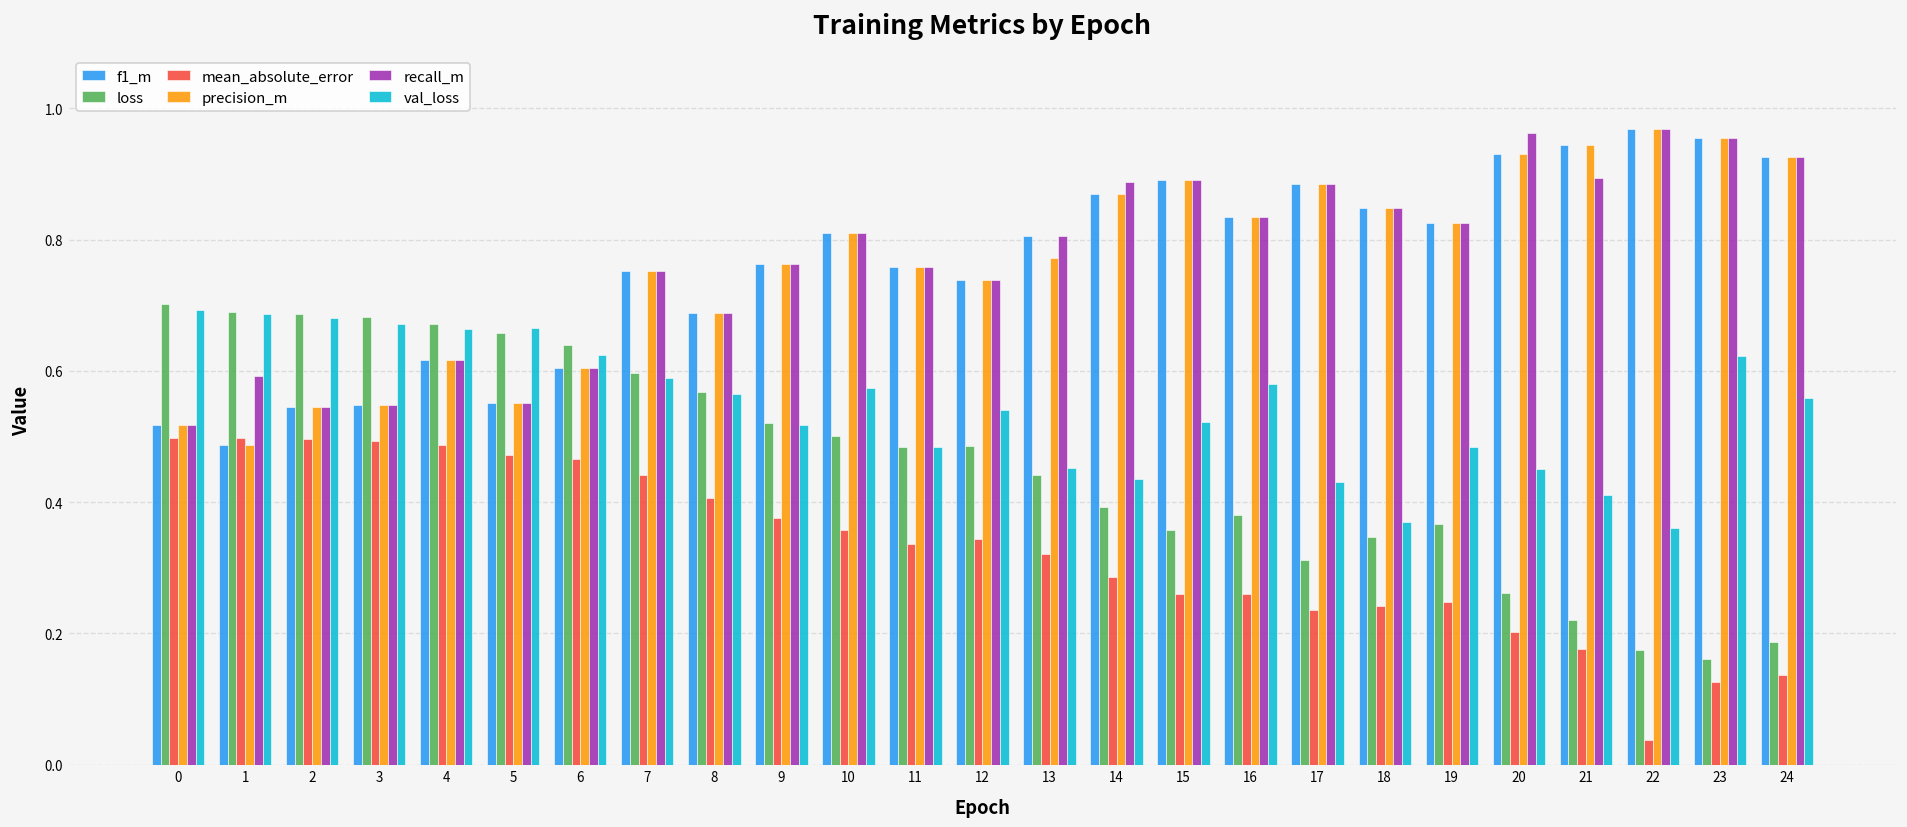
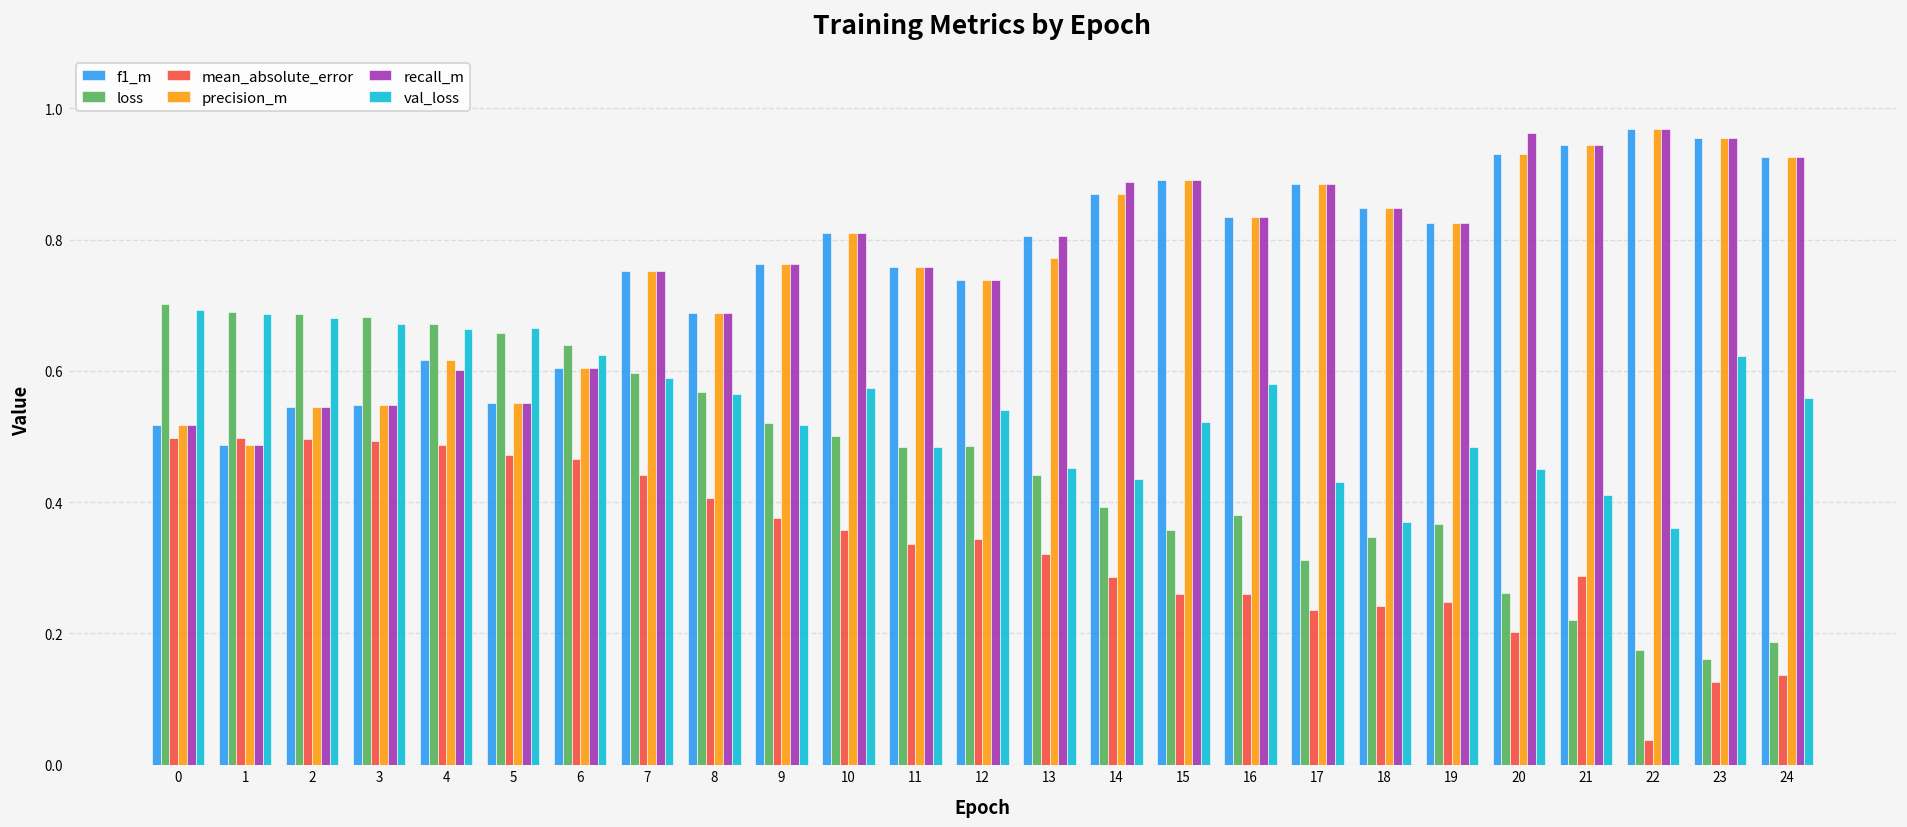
  {
    "loss": {
      "0": 0.70,
      "1": 0.69,
      "2": 0.69,
      "3": 0.68,
      "4": 0.67,
      "5": 0.66,
      "6": 0.64,
      "7": 0.60,
      "8": 0.57,
      "9": 0.52,
      "10": 0.50,
      "11": 0.48,
      "12": 0.48,
      "13": 0.44,
      "14": 0.39,
      "15": 0.36,
      "16": 0.38,
      "17": 0.31,
      "18": 0.35,
      "19": 0.37,
      "20": 0.26,
      "21": 0.22,
      "22": 0.17,
      "23": 0.16,
      "24": 0.19
    },
    "mean_absolute_error": {
      "0": 0.50,
      "1": 0.50,
      "2": 0.50,
      "3": 0.49,
      "4": 0.49,
      "5": 0.47,
      "6": 0.47,
      "7": 0.44,
      "8": 0.41,
      "9": 0.38,
      "10": 0.36,
      "11": 0.34,
      "12": 0.34,
      "13": 0.32,
      "14": 0.29,
      "15": 0.26,
      "16": 0.26,
      "17": 0.23,
      "18": 0.24,
      "19": 0.25,
      "20": 0.20,
-     "21": 0.18,
+     "21": 0.29,
      "22": 0.04,
      "23": 0.13,
      "24": 0.14
    },
    "precision_m": {
      "0": 0.52,
      "1": 0.49,
      "2": 0.54,
      "3": 0.55,
      "4": 0.62,
      "5": 0.55,
      "6": 0.60,
      "7": 0.75,
      "8": 0.69,
      "9": 0.76,
      "10": 0.81,
      "11": 0.76,
      "12": 0.74,
      "13": 0.77,
      "14": 0.87,
      "15": 0.89,
      "16": 0.84,
      "17": 0.88,
      "18": 0.85,
      "19": 0.82,
      "20": 0.93,
      "21": 0.94,
      "22": 0.97,
      "23": 0.95,
      "24": 0.93
    },
    "recall_m": {
      "0": 0.52,
-     "1": 0.59,
+     "1": 0.49,
      "2": 0.54,
      "3": 0.55,
-     "4": 0.62,
+     "4": 0.60,
      "5": 0.55,
      "6": 0.60,
      "7": 0.75,
      "8": 0.69,
      "9": 0.76,
      "10": 0.81,
      "11": 0.76,
      "12": 0.74,
      "13": 0.81,
      "14": 0.89,
      "15": 0.89,
      "16": 0.84,
      "17": 0.88,
      "18": 0.85,
      "19": 0.82,
      "20": 0.96,
-     "21": 0.89,
+     "21": 0.94,
      "22": 0.97,
      "23": 0.95,
      "24": 0.93
    }
  }
